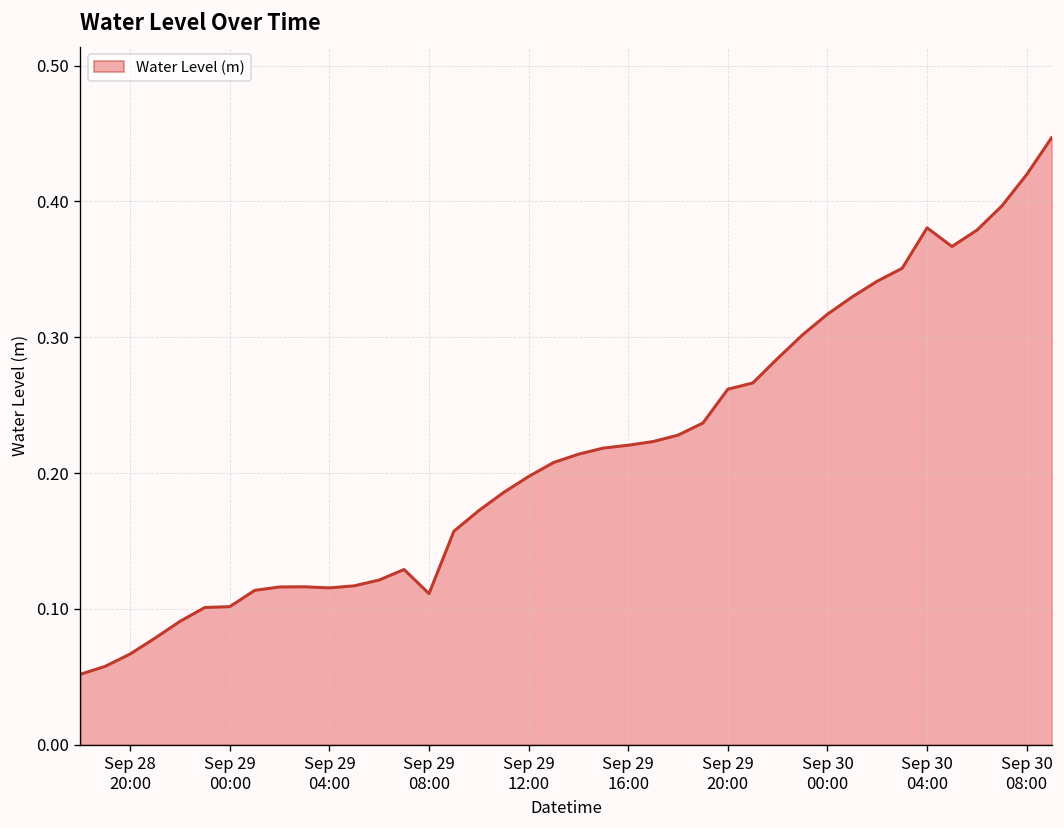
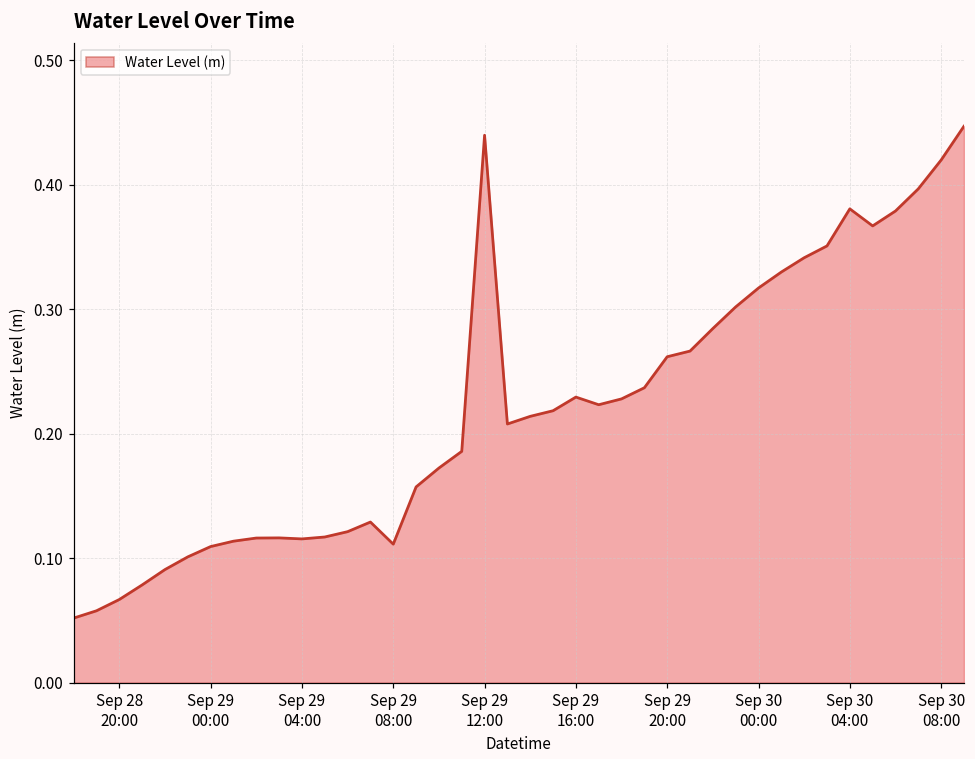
  {
    "Sep 28 20:00": 0.067,
-   "Sep 29 00:00": 0.102,
+   "Sep 29 00:00": 0.109,
    "Sep 29 04:00": 0.115,
    "Sep 29 08:00": 0.111,
-   "Sep 29 12:00": 0.197,
-   "Sep 29 16:00": 0.220,
+   "Sep 29 12:00": 0.440,
+   "Sep 29 16:00": 0.229,
    "Sep 29 20:00": 0.262,
    "Sep 30 00:00": 0.317,
    "Sep 30 04:00": 0.381,
    "Sep 30 08:00": 0.420
  }
